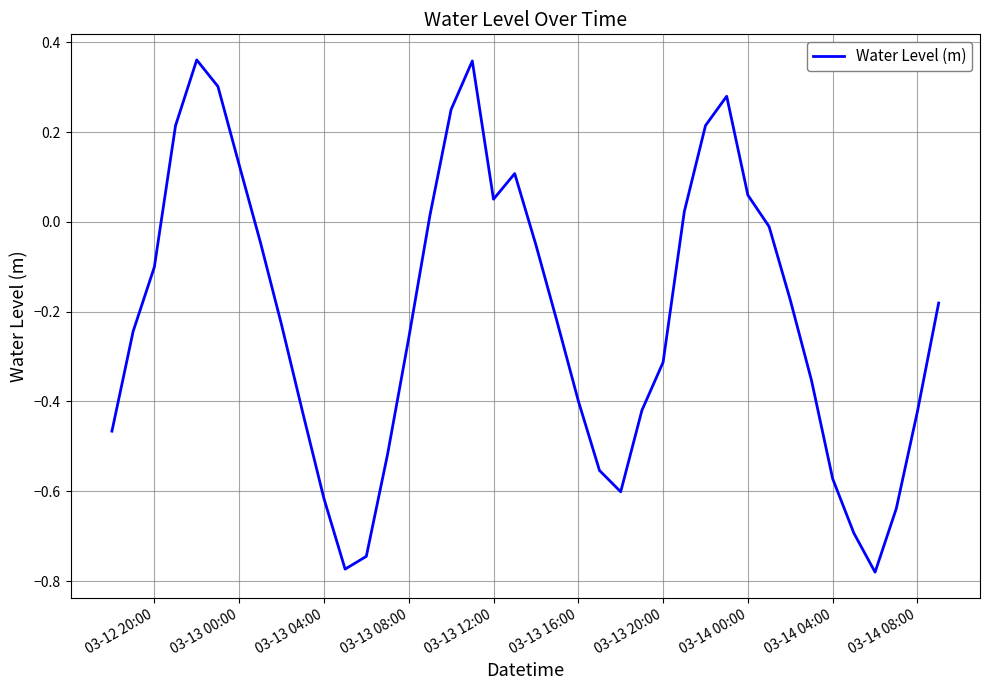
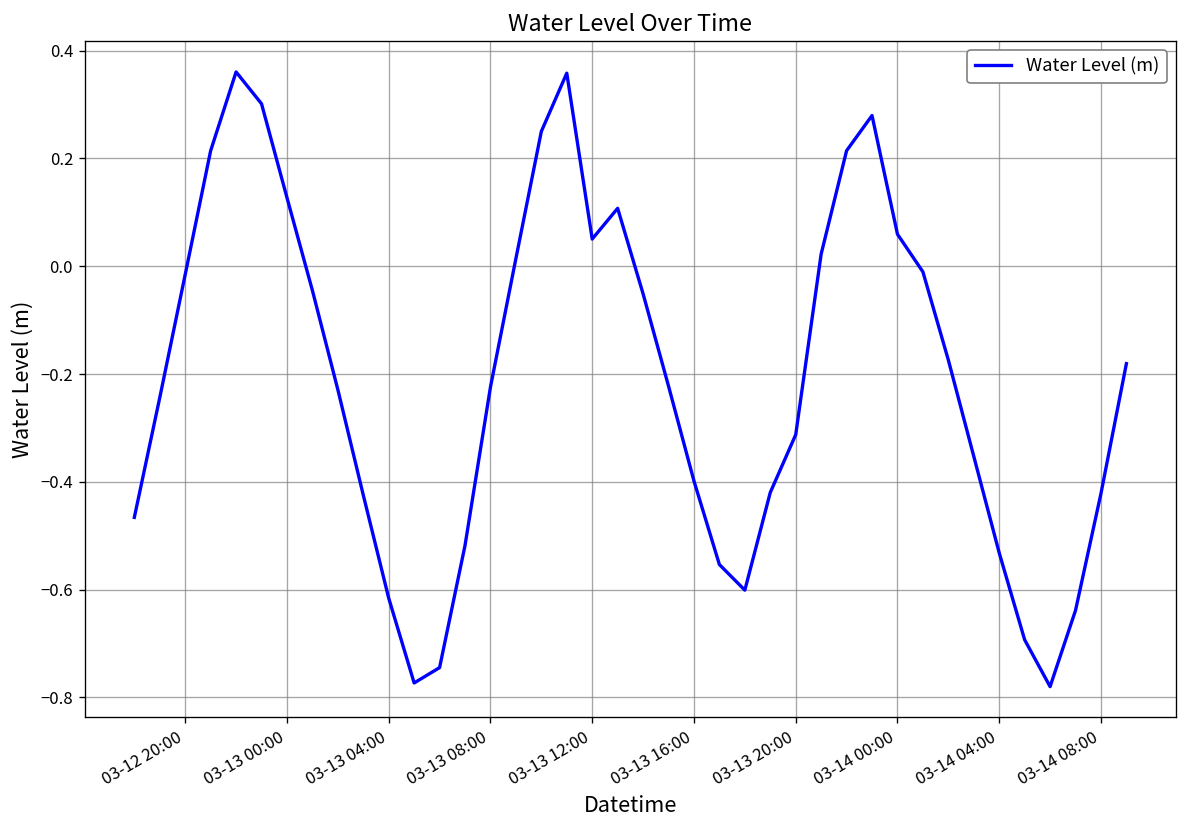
  {
-   "03-12 20:00": -0.10,
+   "03-12 20:00": -0.02,
    "03-13 00:00": 0.13,
    "03-13 04:00": -0.62,
-   "03-13 08:00": -0.26,
+   "03-13 08:00": -0.22,
    "03-13 12:00": 0.05,
    "03-13 16:00": -0.40,
    "03-13 20:00": -0.31,
    "03-14 00:00": 0.06,
-   "03-14 04:00": -0.57,
+   "03-14 04:00": -0.53,
    "03-14 08:00": -0.42
  }
